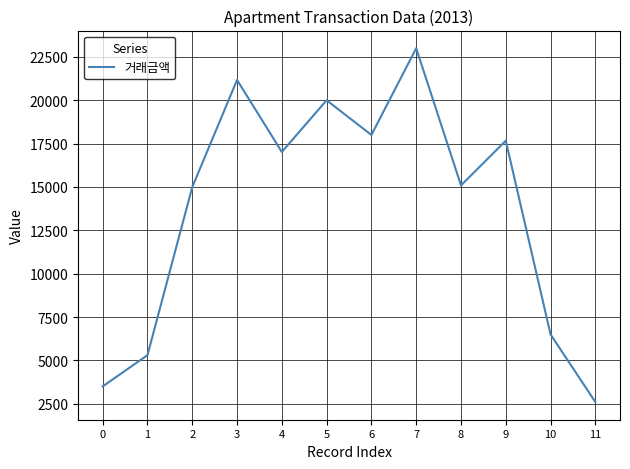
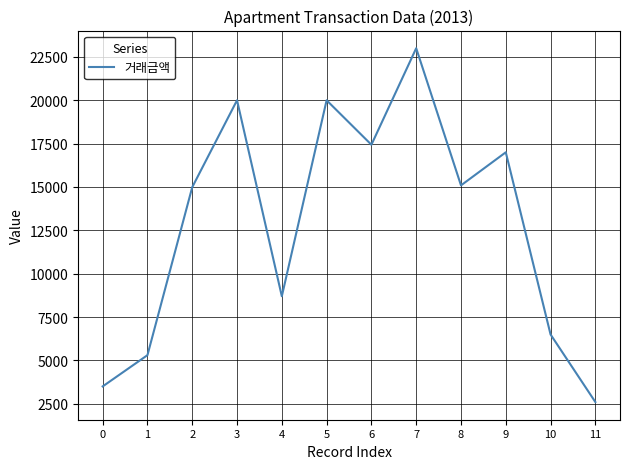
  {
    "0": 3500,
    "1": 5300,
    "2": 15000,
-   "3": 21200,
-   "4": 17000,
+   "3": 20000,
+   "4": 8700,
    "5": 20000,
-   "6": 18000,
+   "6": 17400,
    "7": 23000,
    "8": 15100,
-   "9": 17700,
+   "9": 17000,
    "10": 6500,
    "11": 2600
  }
